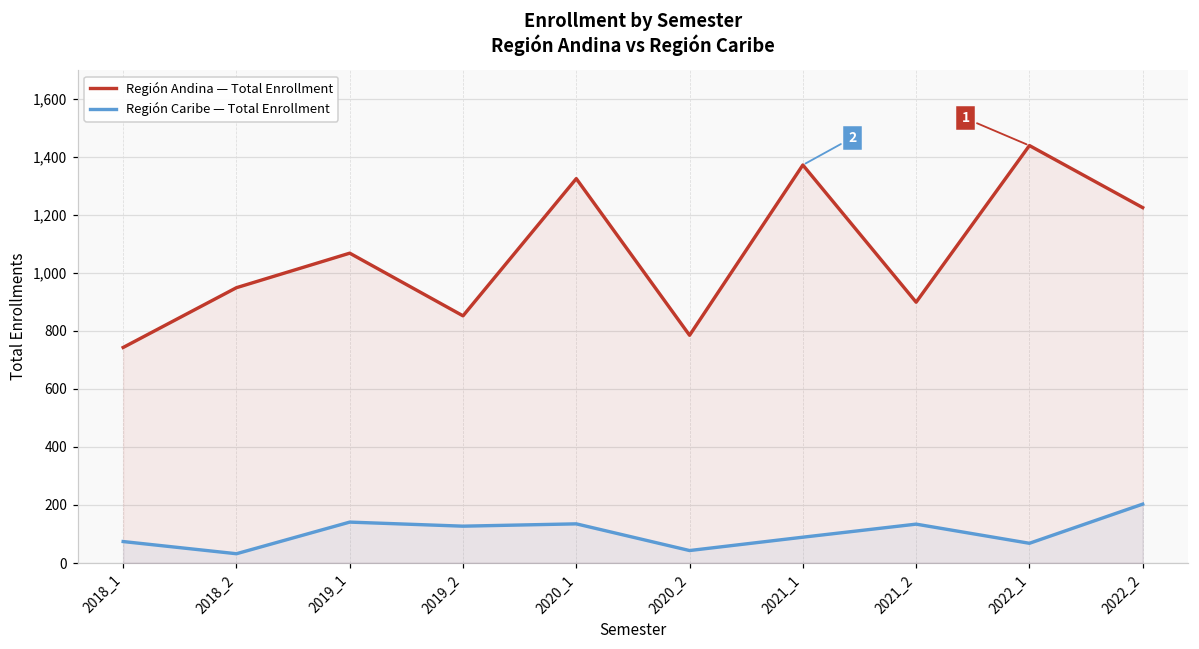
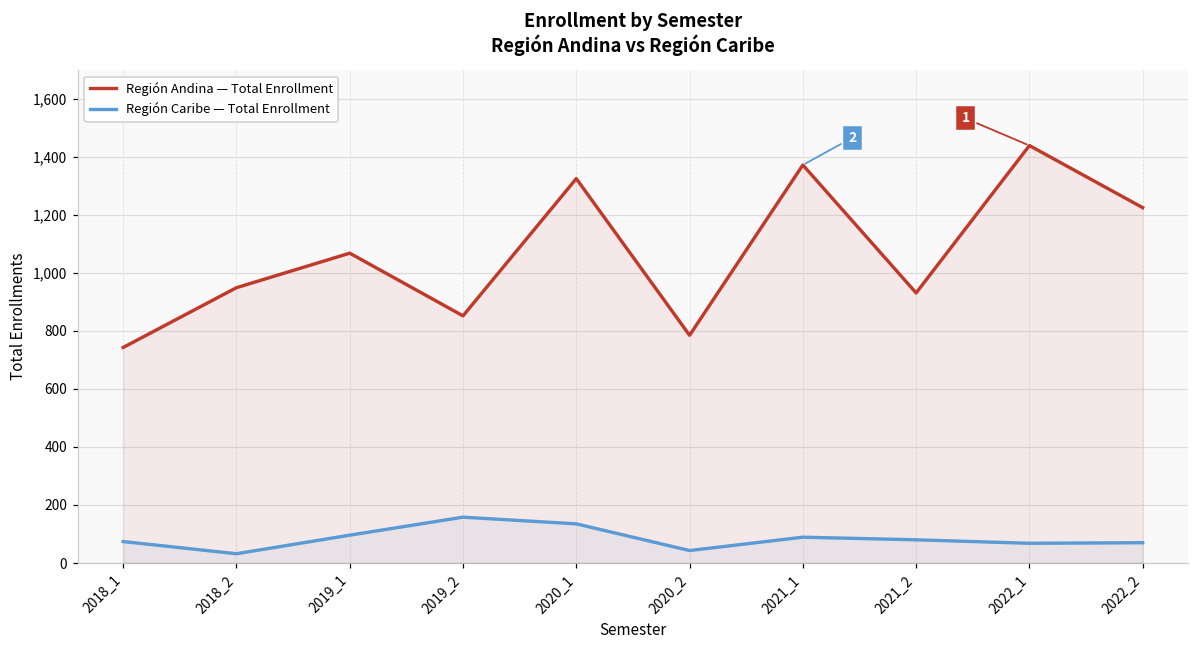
  {
    "Región Andina — Total Enrollment": {
      "2018_1": "740",
      "2018_2": "950",
      "2019_1": "1,070",
      "2019_2": "850",
      "2020_1": "1,330",
      "2020_2": "790",
      "2021_1": "1,370",
-     "2021_2": "900",
+     "2021_2": "930",
      "2022_1": "1,440",
      "2022_2": "1,230"
    },
    "Región Caribe — Total Enrollment": {
      "2018_1": "70",
      "2018_2": "30",
-     "2019_1": "140",
-     "2019_2": "130",
+     "2019_1": "100",
+     "2019_2": "160",
      "2020_1": "140",
      "2020_2": "40",
      "2021_1": "90",
-     "2021_2": "130",
+     "2021_2": "80",
      "2022_1": "70",
-     "2022_2": "200"
+     "2022_2": "70"
    }
  }
